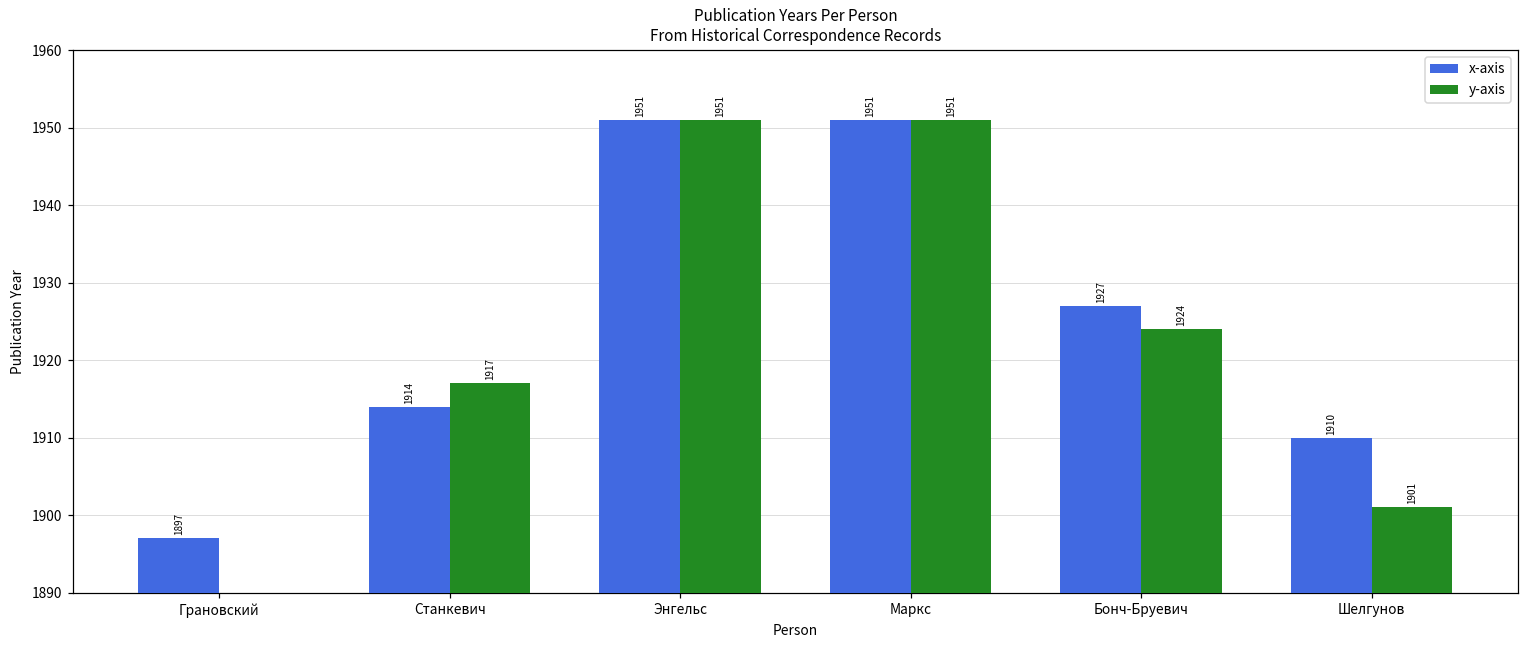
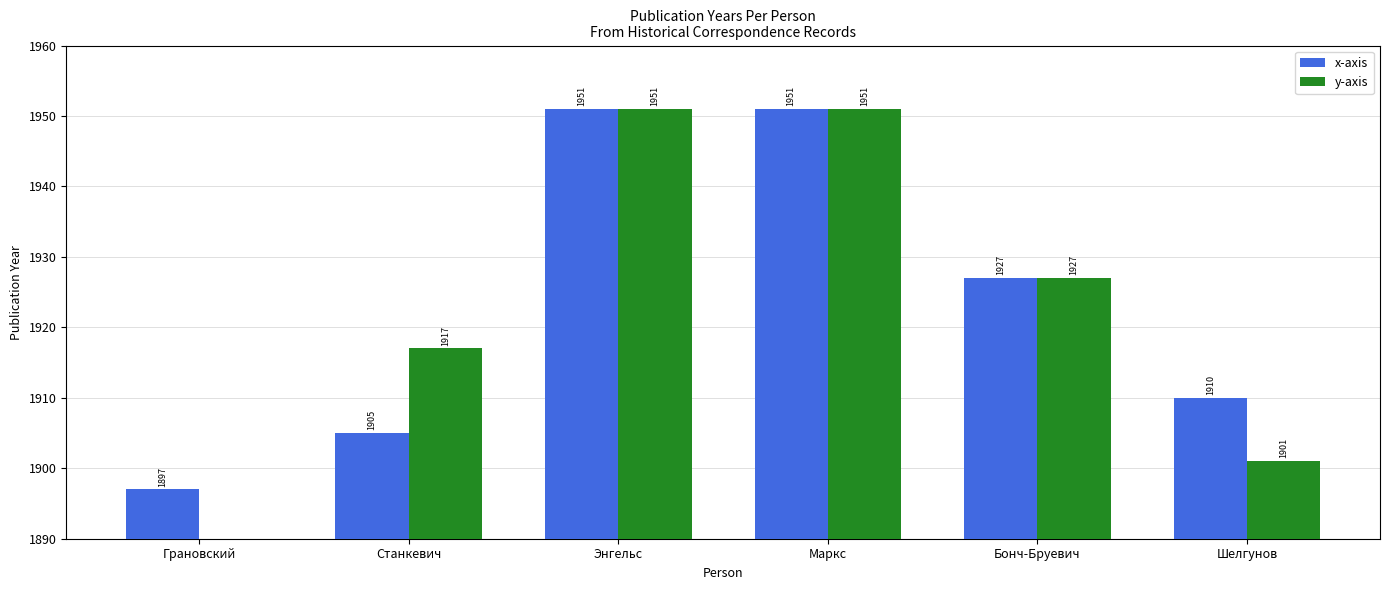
  {
    "x-axis": {
      "Грановский": 1897,
-     "Станкевич": 1914,
+     "Станкевич": 1905,
      "Энгельс": 1951,
      "Маркс": 1951,
      "Бонч-Бруевич": 1927,
      "Шелгунов": 1910
    },
    "y-axis": {
      "Станкевич": 1917,
      "Энгельс": 1951,
      "Маркс": 1951,
-     "Бонч-Бруевич": 1924,
+     "Бонч-Бруевич": 1927,
      "Шелгунов": 1901
    }
  }
